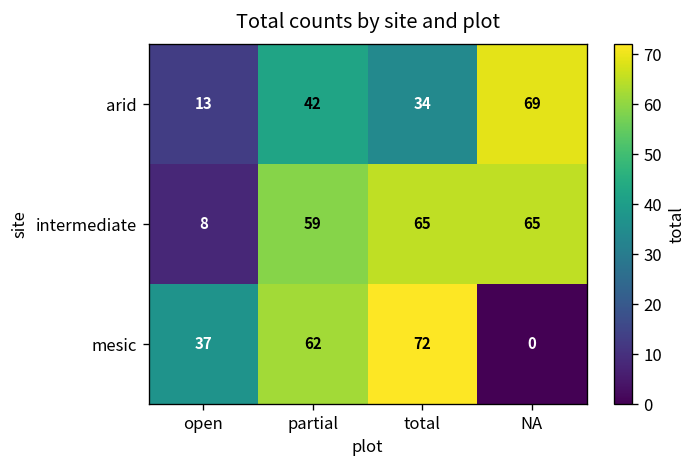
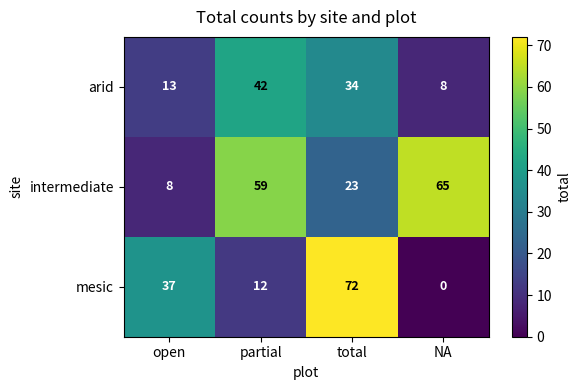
  {
    "arid": {
      "open": 13,
      "partial": 42,
      "total": 34,
-     "NA": 69
+     "NA": 8
    },
    "intermediate": {
      "open": 8,
      "partial": 59,
-     "total": 65,
+     "total": 23,
      "NA": 65
    },
    "mesic": {
      "open": 37,
-     "partial": 62,
+     "partial": 12,
      "total": 72,
      "NA": 0
    }
  }
